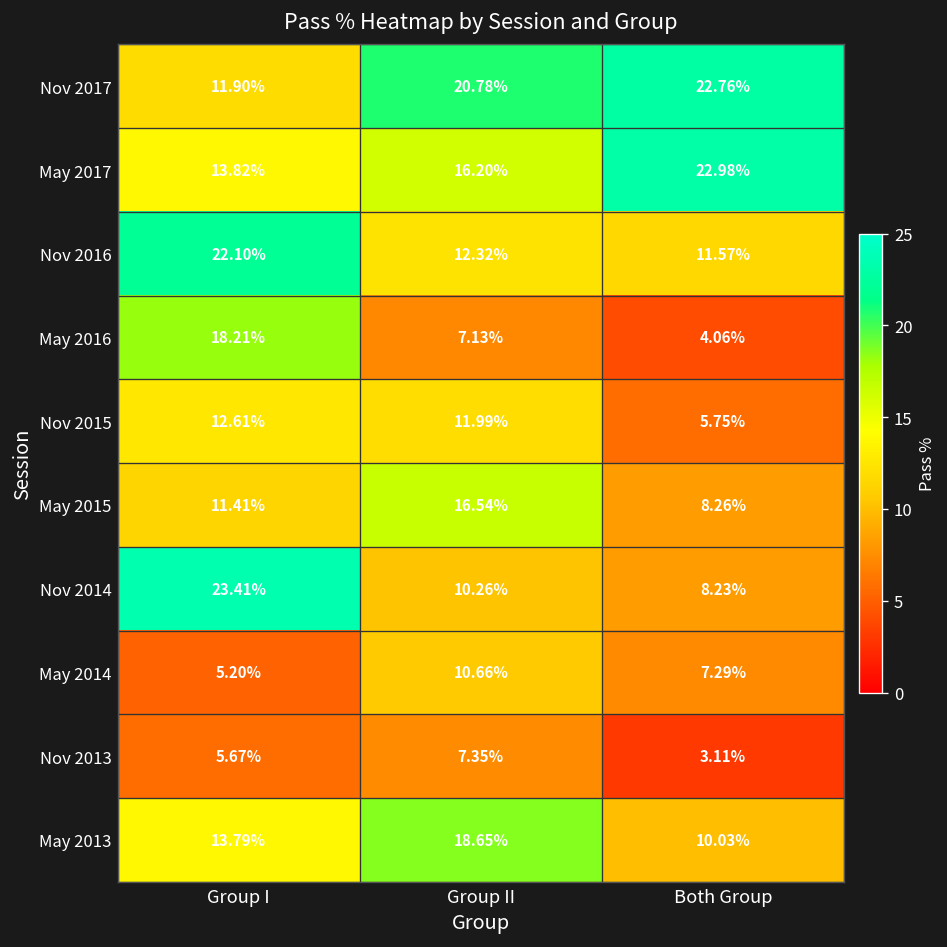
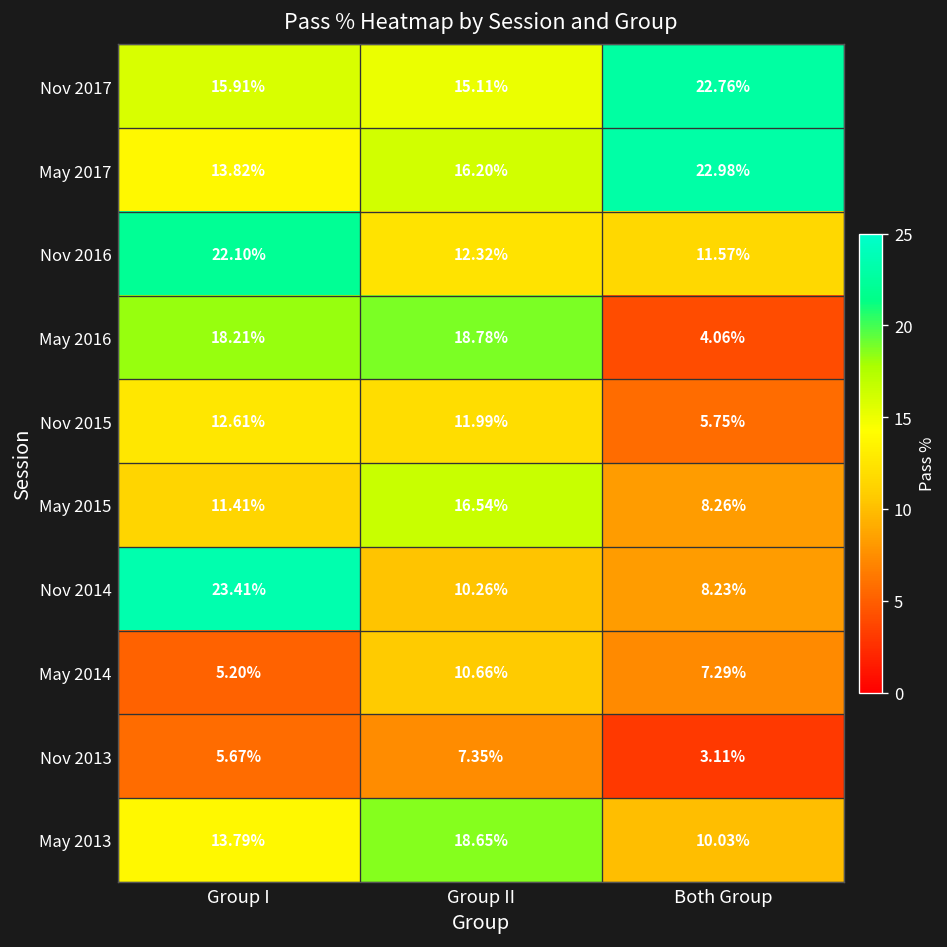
  {
    "Nov 2017": {
-     "Group I": "11.90%",
-     "Group II": "20.78%",
+     "Group I": "15.91%",
+     "Group II": "15.11%",
      "Both Group": "22.76%"
    },
    "May 2017": {
      "Group I": "13.82%",
      "Group II": "16.20%",
      "Both Group": "22.98%"
    },
    "Nov 2016": {
      "Group I": "22.10%",
      "Group II": "12.32%",
      "Both Group": "11.57%"
    },
    "May 2016": {
      "Group I": "18.21%",
-     "Group II": "7.13%",
+     "Group II": "18.78%",
      "Both Group": "4.06%"
    },
    "Nov 2015": {
      "Group I": "12.61%",
      "Group II": "11.99%",
      "Both Group": "5.75%"
    },
    "May 2015": {
      "Group I": "11.41%",
      "Group II": "16.54%",
      "Both Group": "8.26%"
    },
    "Nov 2014": {
      "Group I": "23.41%",
      "Group II": "10.26%",
      "Both Group": "8.23%"
    },
    "May 2014": {
      "Group I": "5.20%",
      "Group II": "10.66%",
      "Both Group": "7.29%"
    },
    "Nov 2013": {
      "Group I": "5.67%",
      "Group II": "7.35%",
      "Both Group": "3.11%"
    },
    "May 2013": {
      "Group I": "13.79%",
      "Group II": "18.65%",
      "Both Group": "10.03%"
    }
  }
